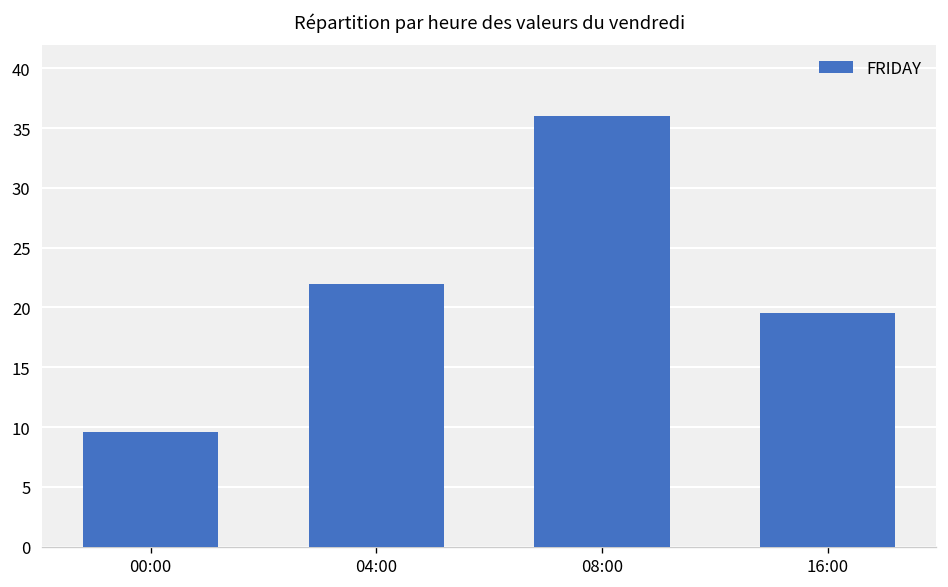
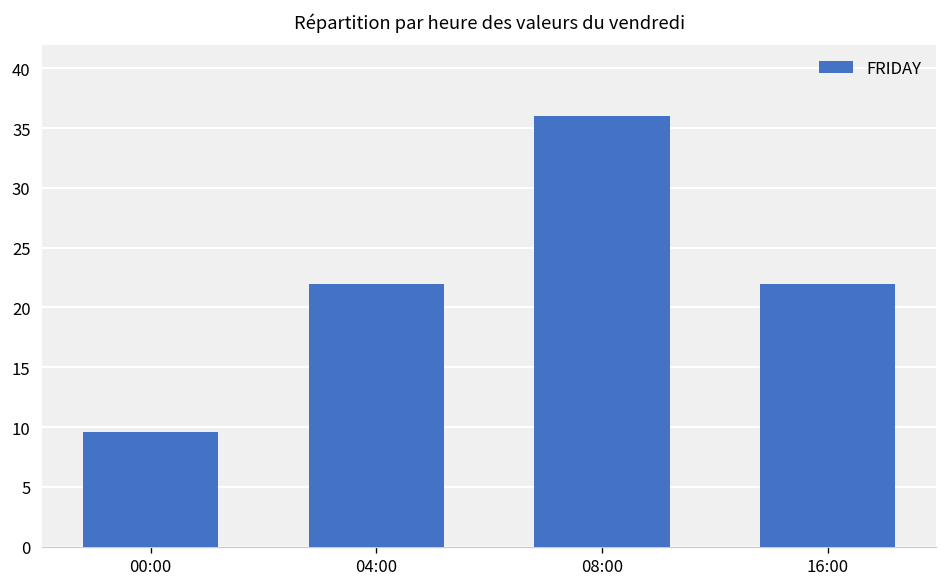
  {
    "00:00": 10,
    "04:00": 22,
    "08:00": 36,
-   "16:00": 20
+   "16:00": 22
  }
